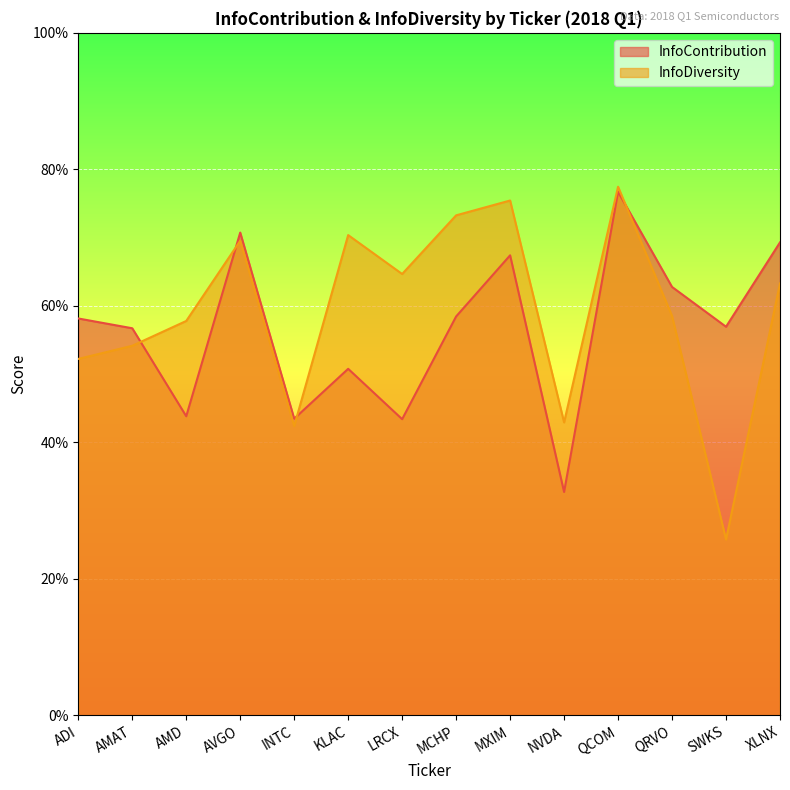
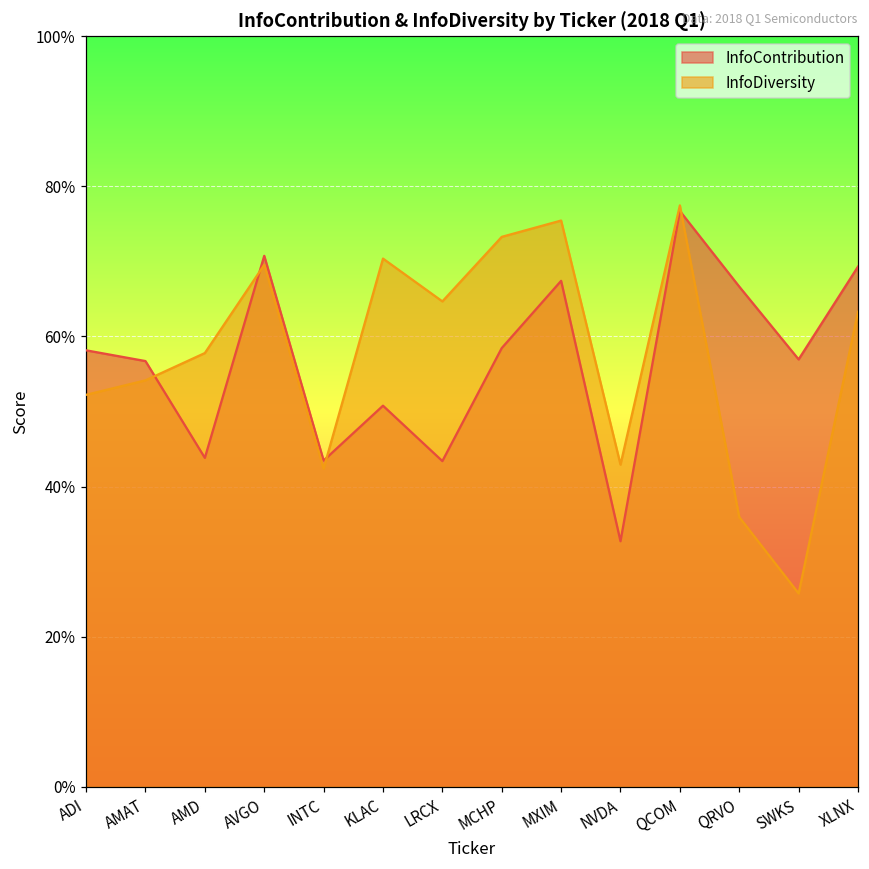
  {
    "InfoContribution": {
      "ADI": "58%",
      "AMAT": "57%",
      "AMD": "44%",
      "AVGO": "71%",
      "INTC": "43%",
      "KLAC": "51%",
      "LRCX": "43%",
      "MCHP": "58%",
      "MXIM": "67%",
      "NVDA": "33%",
      "QCOM": "77%",
-     "QRVO": "63%",
+     "QRVO": "67%",
      "SWKS": "57%",
      "XLNX": "69%"
    },
    "InfoDiversity": {
      "ADI": "52%",
      "AMAT": "54%",
      "AMD": "58%",
      "AVGO": "70%",
      "INTC": "42%",
      "KLAC": "70%",
      "LRCX": "65%",
      "MCHP": "73%",
      "MXIM": "75%",
      "NVDA": "43%",
      "QCOM": "77%",
-     "QRVO": "59%",
+     "QRVO": "36%",
      "SWKS": "26%",
      "XLNX": "63%"
    }
  }
